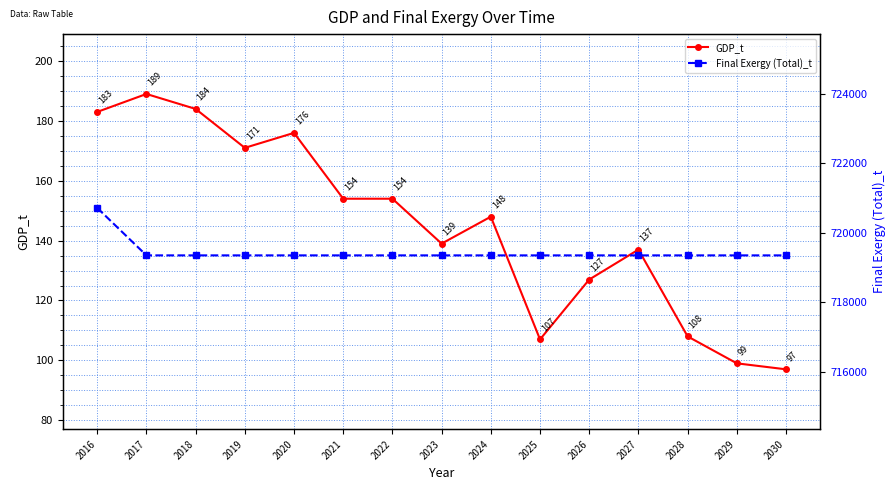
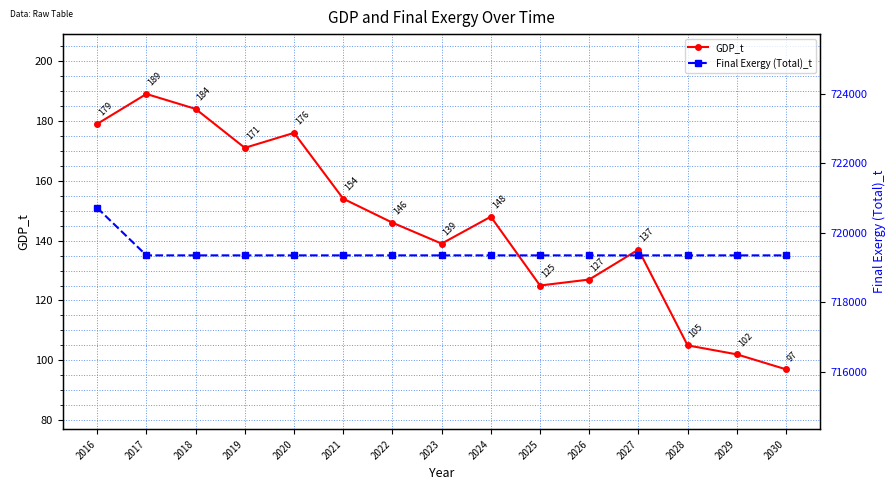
  {
    "GDP_t": {
-     "2016": 183,
+     "2016": 179,
      "2017": 189,
      "2018": 184,
      "2019": 171,
      "2020": 176,
      "2021": 154,
-     "2022": 154,
+     "2022": 146,
      "2023": 139,
      "2024": 148,
-     "2025": 107,
+     "2025": 125,
      "2027": 137,
-     "2028": 108,
-     "2029": 99,
+     "2028": 105,
+     "2029": 102,
      "2030": 97
    }
  }
